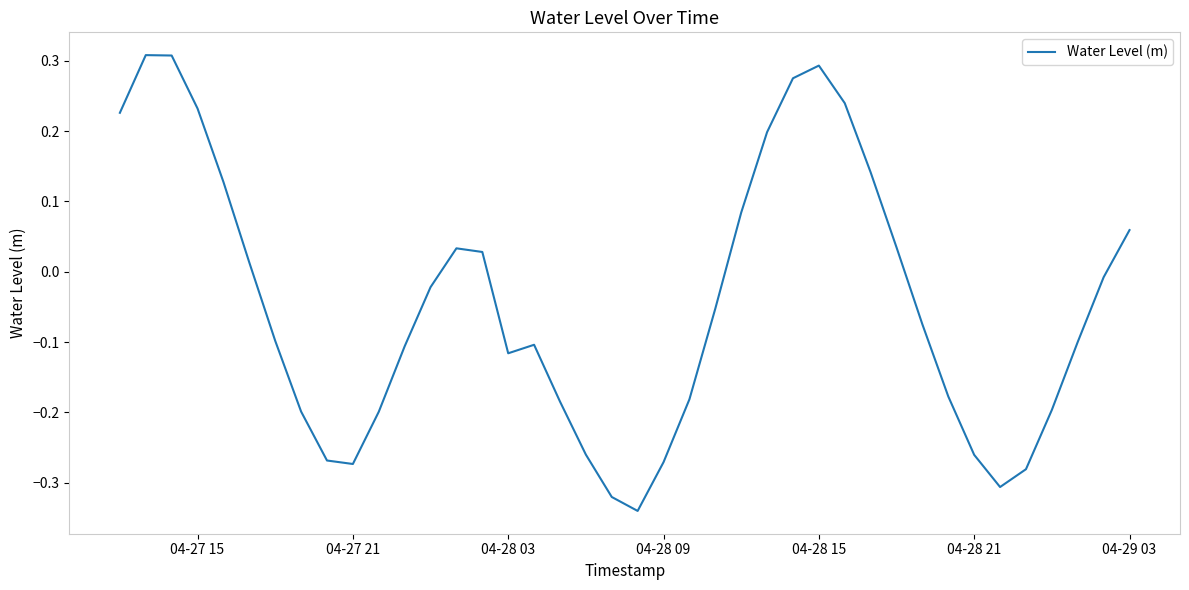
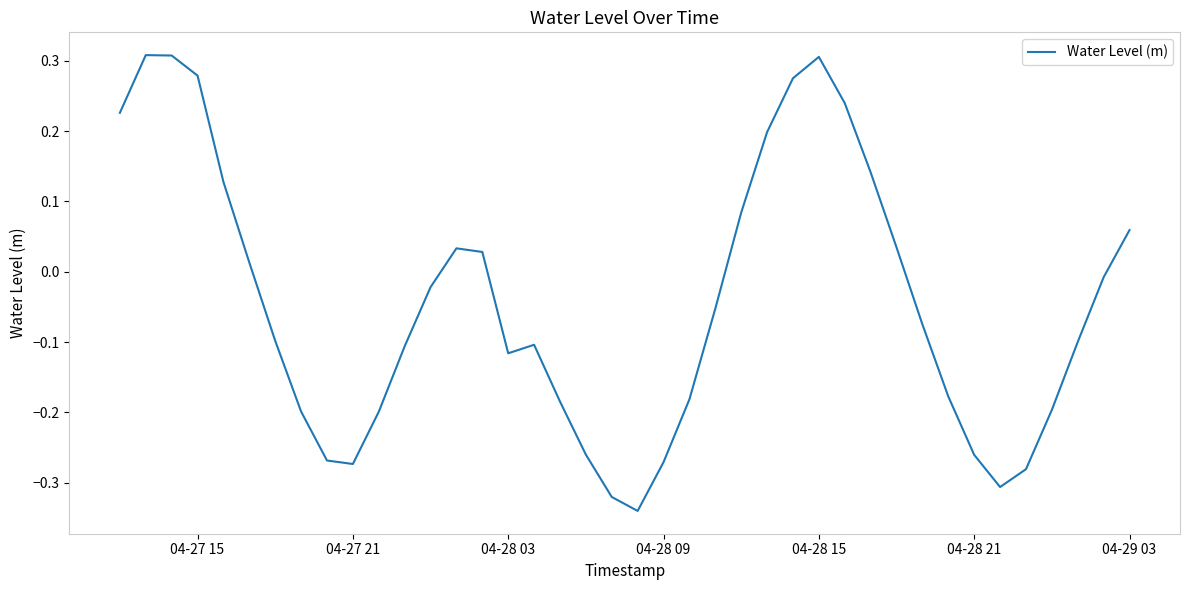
  {
-   "04-27 15": 0.23,
+   "04-27 15": 0.28,
    "04-27 21": -0.27,
    "04-28 03": -0.12,
    "04-28 09": -0.27,
-   "04-28 15": 0.29,
+   "04-28 15": 0.31,
    "04-28 21": -0.26,
    "04-29 03": 0.06
  }
